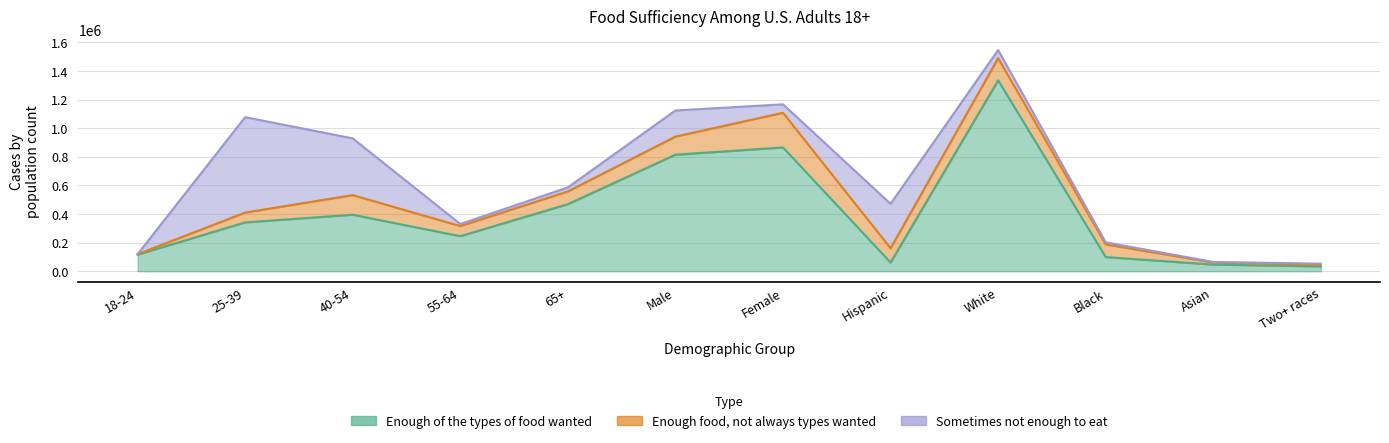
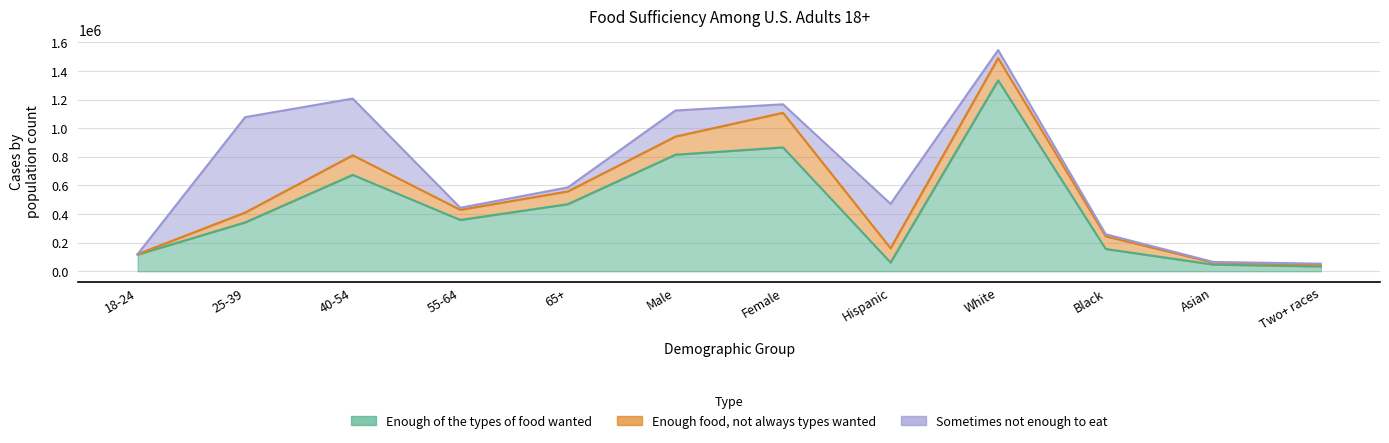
  {
    "Enough of the types of food wanted": {
      "25-39": 340000,
-     "40-54": 400000,
-     "55-64": 250000,
+     "40-54": 670000,
+     "55-64": 360000,
      "65+": 470000,
      "Male": 810000,
      "Female": 870000,
      "Hispanic": 60000,
      "White": 1330000,
-     "Black": 100000
+     "Black": 160000
    },
    "Sometimes not enough to eat": {
      "25-39": 670000,
      "40-54": 400000,
      "65+": 30000,
      "Male": 180000,
      "Female": 60000,
      "Hispanic": 310000,
      "White": 60000
    }
  }
